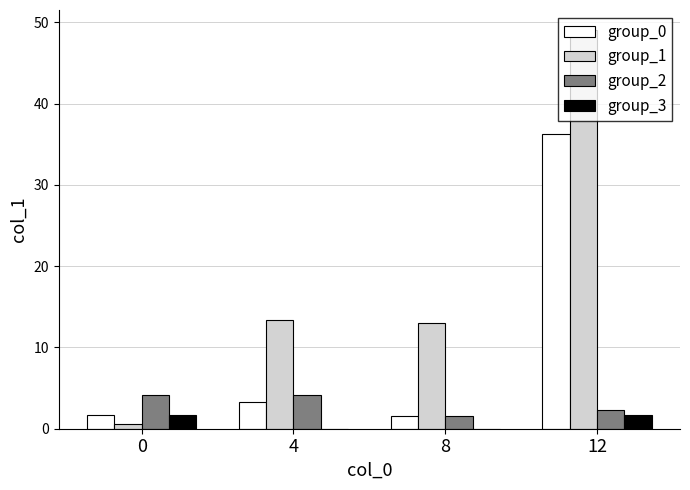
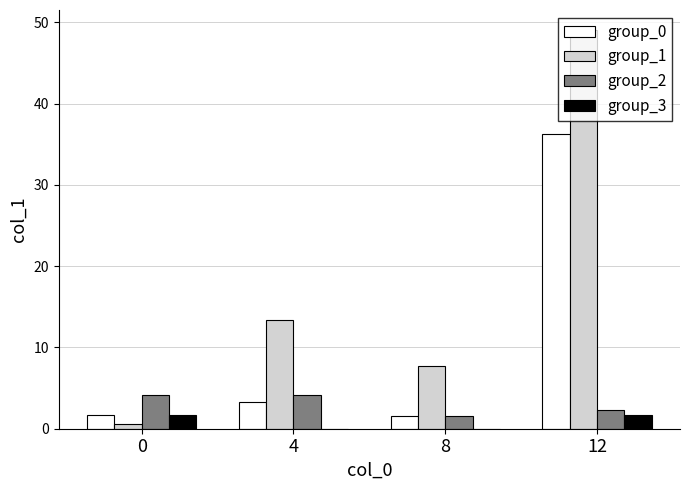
  {
    "group_0": {
      "0": 2,
      "4": 3,
      "8": 2,
      "12": 36
    },
    "group_1": {
      "0": 1,
      "4": 13,
-     "8": 13
+     "8": 8
    },
    "group_2": {
      "0": 4,
      "4": 4,
      "8": 2,
      "12": 2
    },
    "group_3": {
      "0": 2,
      "12": 2
    }
  }
